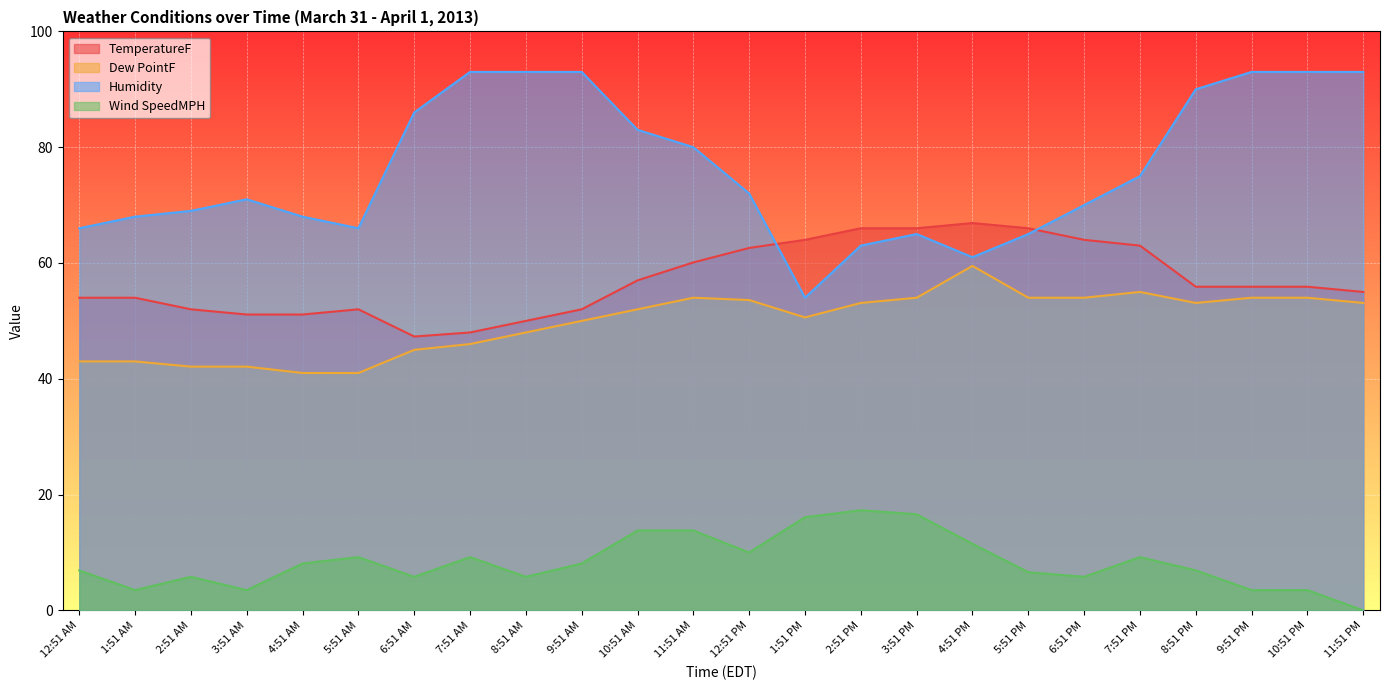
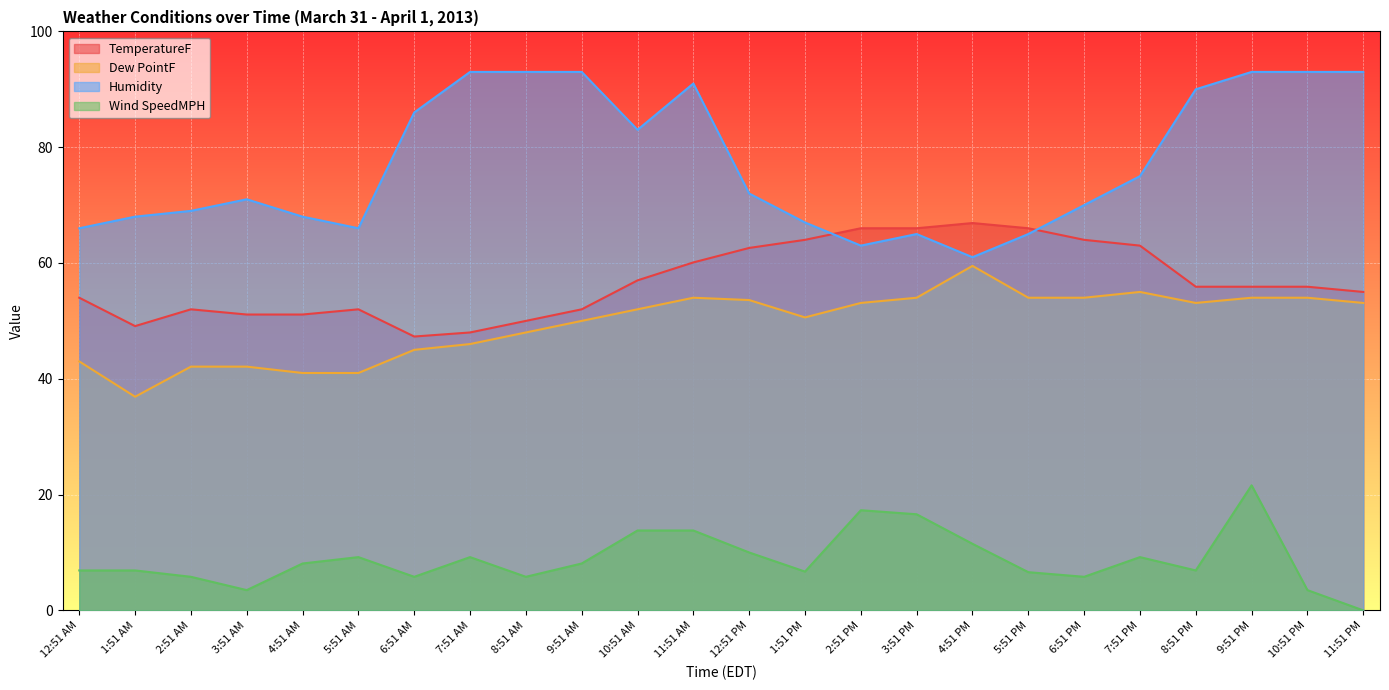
  {
    "TemperatureF": {
      "12:51 AM": 54,
-     "1:51 AM": 54,
+     "1:51 AM": 49,
      "2:51 AM": 52,
      "3:51 AM": 51,
      "4:51 AM": 51,
      "5:51 AM": 52,
      "6:51 AM": 47,
      "7:51 AM": 48,
      "8:51 AM": 50,
      "9:51 AM": 52,
      "10:51 AM": 57,
      "11:51 AM": 60,
      "12:51 PM": 63,
      "1:51 PM": 64,
      "2:51 PM": 66,
      "3:51 PM": 66,
      "4:51 PM": 67,
      "5:51 PM": 66,
      "6:51 PM": 64,
      "7:51 PM": 63,
      "8:51 PM": 56,
      "9:51 PM": 56,
      "10:51 PM": 56,
      "11:51 PM": 55
    },
    "Dew PointF": {
      "12:51 AM": 43,
-     "1:51 AM": 43,
+     "1:51 AM": 37,
      "2:51 AM": 42,
      "3:51 AM": 42,
      "4:51 AM": 41,
      "5:51 AM": 41,
      "6:51 AM": 45,
      "7:51 AM": 46,
      "8:51 AM": 48,
      "9:51 AM": 50,
      "10:51 AM": 52,
      "11:51 AM": 54,
      "12:51 PM": 54,
      "1:51 PM": 51,
      "2:51 PM": 53,
      "3:51 PM": 54,
      "4:51 PM": 60,
      "5:51 PM": 54,
      "6:51 PM": 54,
      "7:51 PM": 55,
      "8:51 PM": 53,
      "9:51 PM": 54,
      "10:51 PM": 54,
      "11:51 PM": 53
    },
    "Humidity": {
      "12:51 AM": 66,
      "1:51 AM": 68,
      "2:51 AM": 69,
      "3:51 AM": 71,
      "4:51 AM": 68,
      "5:51 AM": 66,
      "6:51 AM": 86,
      "7:51 AM": 93,
      "8:51 AM": 93,
      "9:51 AM": 93,
      "10:51 AM": 83,
-     "11:51 AM": 80,
+     "11:51 AM": 91,
      "12:51 PM": 72,
-     "1:51 PM": 54,
+     "1:51 PM": 67,
      "2:51 PM": 63,
      "3:51 PM": 65,
      "4:51 PM": 61,
      "5:51 PM": 65,
      "6:51 PM": 70,
      "7:51 PM": 75,
      "8:51 PM": 90,
      "9:51 PM": 93,
      "10:51 PM": 93,
      "11:51 PM": 93
    },
    "Wind SpeedMPH": {
      "12:51 AM": 7,
-     "1:51 AM": 4,
+     "1:51 AM": 7,
      "2:51 AM": 6,
      "3:51 AM": 4,
      "4:51 AM": 8,
      "5:51 AM": 9,
      "6:51 AM": 6,
      "7:51 AM": 9,
      "8:51 AM": 6,
      "9:51 AM": 8,
      "10:51 AM": 14,
      "11:51 AM": 14,
      "12:51 PM": 10,
-     "1:51 PM": 16,
+     "1:51 PM": 7,
      "2:51 PM": 17,
      "3:51 PM": 17,
      "4:51 PM": 12,
      "5:51 PM": 7,
      "6:51 PM": 6,
      "7:51 PM": 9,
      "8:51 PM": 7,
-     "9:51 PM": 4,
+     "9:51 PM": 22,
      "10:51 PM": 4,
      "11:51 PM": 0
    }
  }
